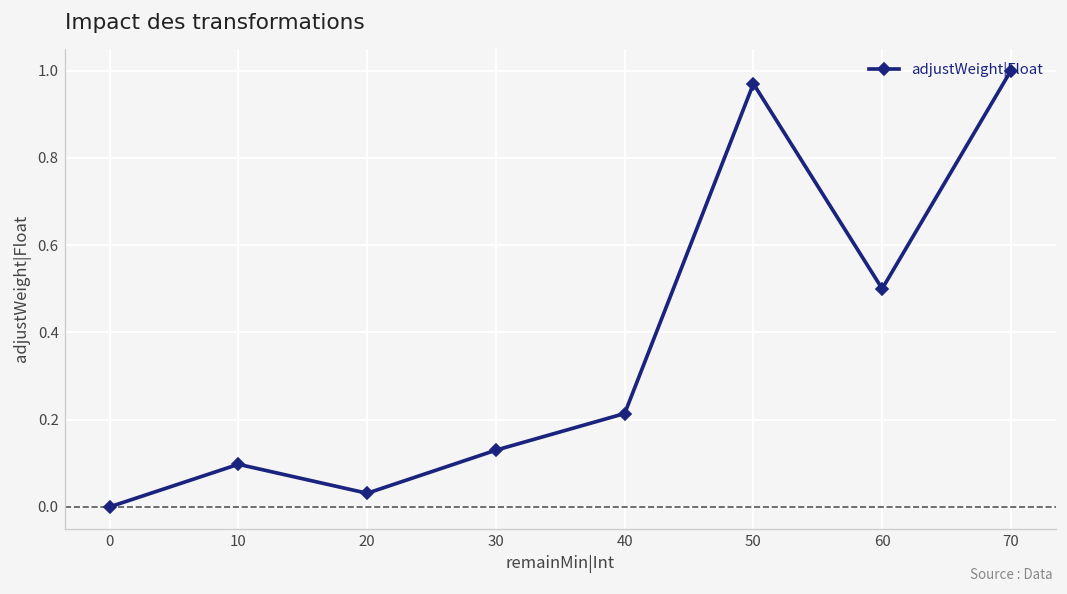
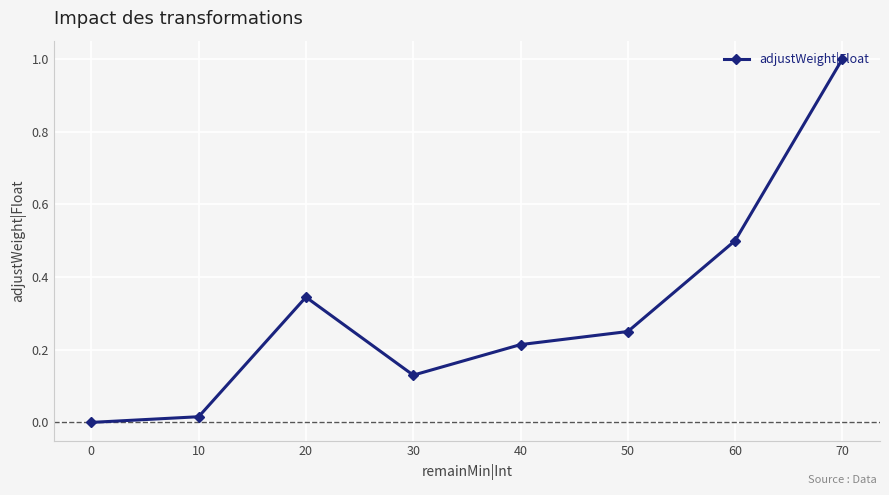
  {
    "0": 0.00,
-   "10": 0.10,
-   "20": 0.03,
+   "10": 0.02,
+   "20": 0.34,
    "30": 0.13,
    "40": 0.21,
-   "50": 0.97,
+   "50": 0.25,
    "60": 0.50,
    "70": 1.00
  }
